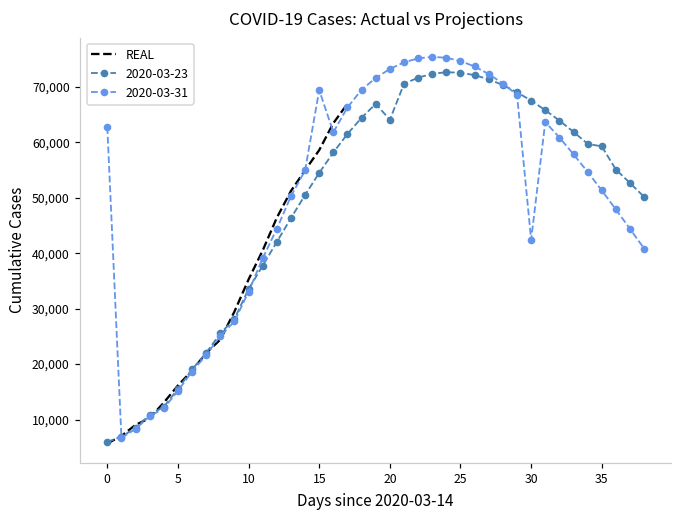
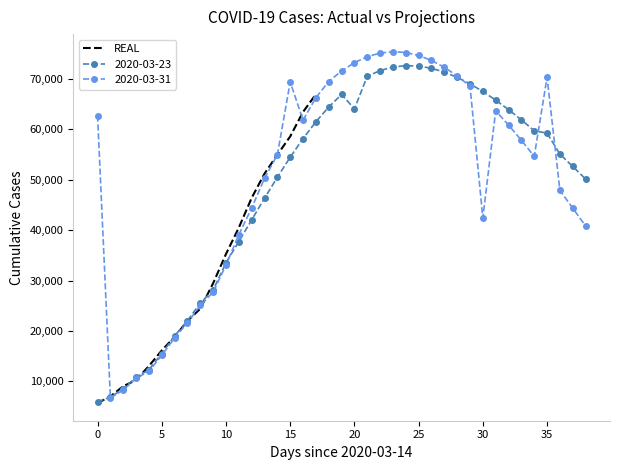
  {
    "REAL": {
      "5": "16,000",
      "10": "35,000",
      "15": "59,000"
    },
    "2020-03-23": {
      "15": "54,000",
      "20": "64,000",
      "25": "73,000",
      "30": "68,000",
      "35": "59,000"
    },
    "2020-03-31": {
      "0": "63,000",
      "15": "69,000",
      "20": "73,000",
      "25": "75,000",
      "30": "42,000",
-     "35": "51,000"
+     "35": "70,000"
    }
  }
